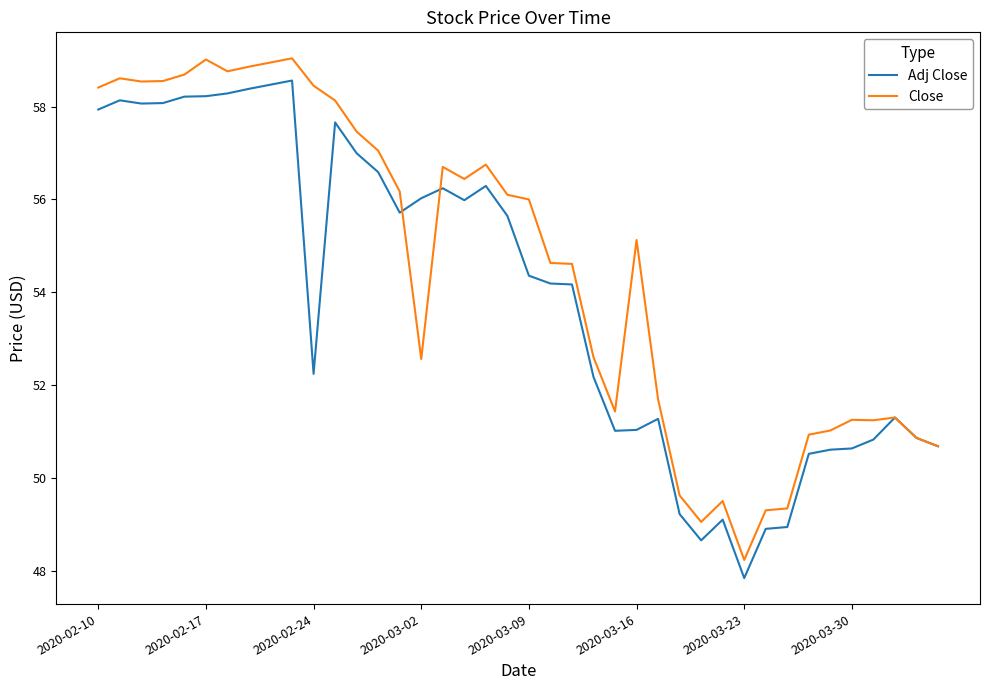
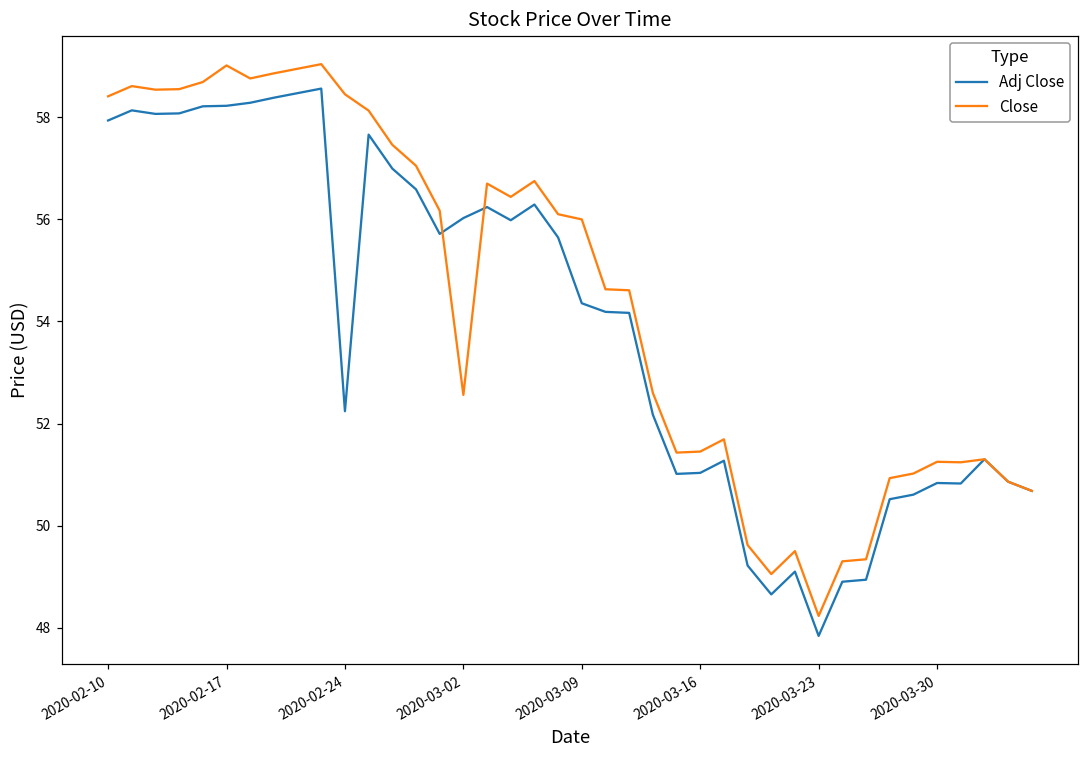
  {
    "Adj Close": {
      "2020-02-10": 57.9,
      "2020-02-17": 58.2,
      "2020-02-24": 52.2,
      "2020-03-02": 56.0,
      "2020-03-09": 54.4,
      "2020-03-16": 51.0,
      "2020-03-23": 47.8,
-     "2020-03-30": 50.6
+     "2020-03-30": 50.8
    },
    "Close": {
      "2020-02-10": 58.4,
      "2020-02-17": 59.0,
      "2020-02-24": 58.5,
      "2020-03-02": 52.6,
      "2020-03-09": 56.0,
-     "2020-03-16": 55.1,
+     "2020-03-16": 51.5,
      "2020-03-23": 48.2,
      "2020-03-30": 51.3
    }
  }
